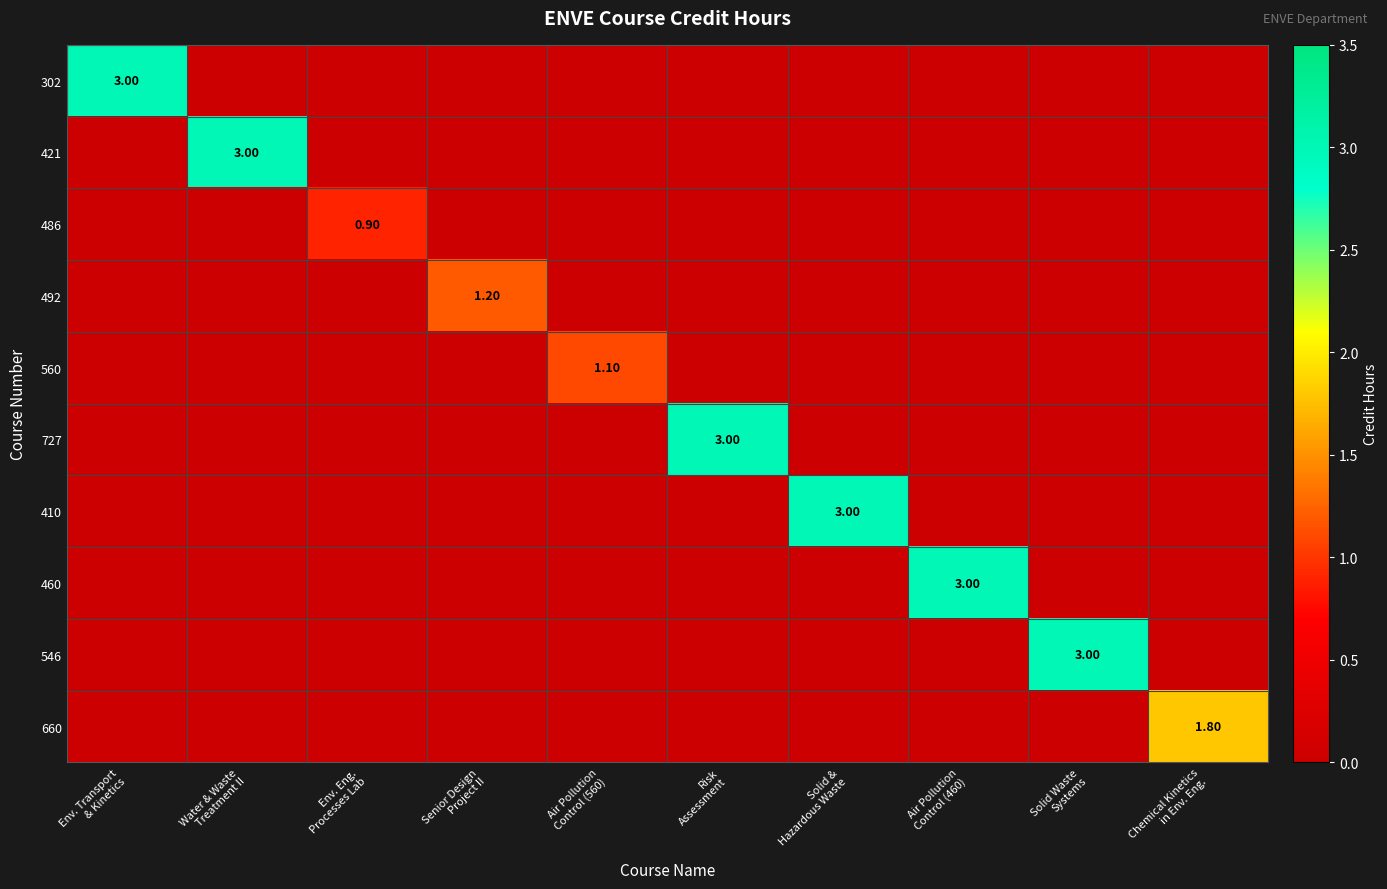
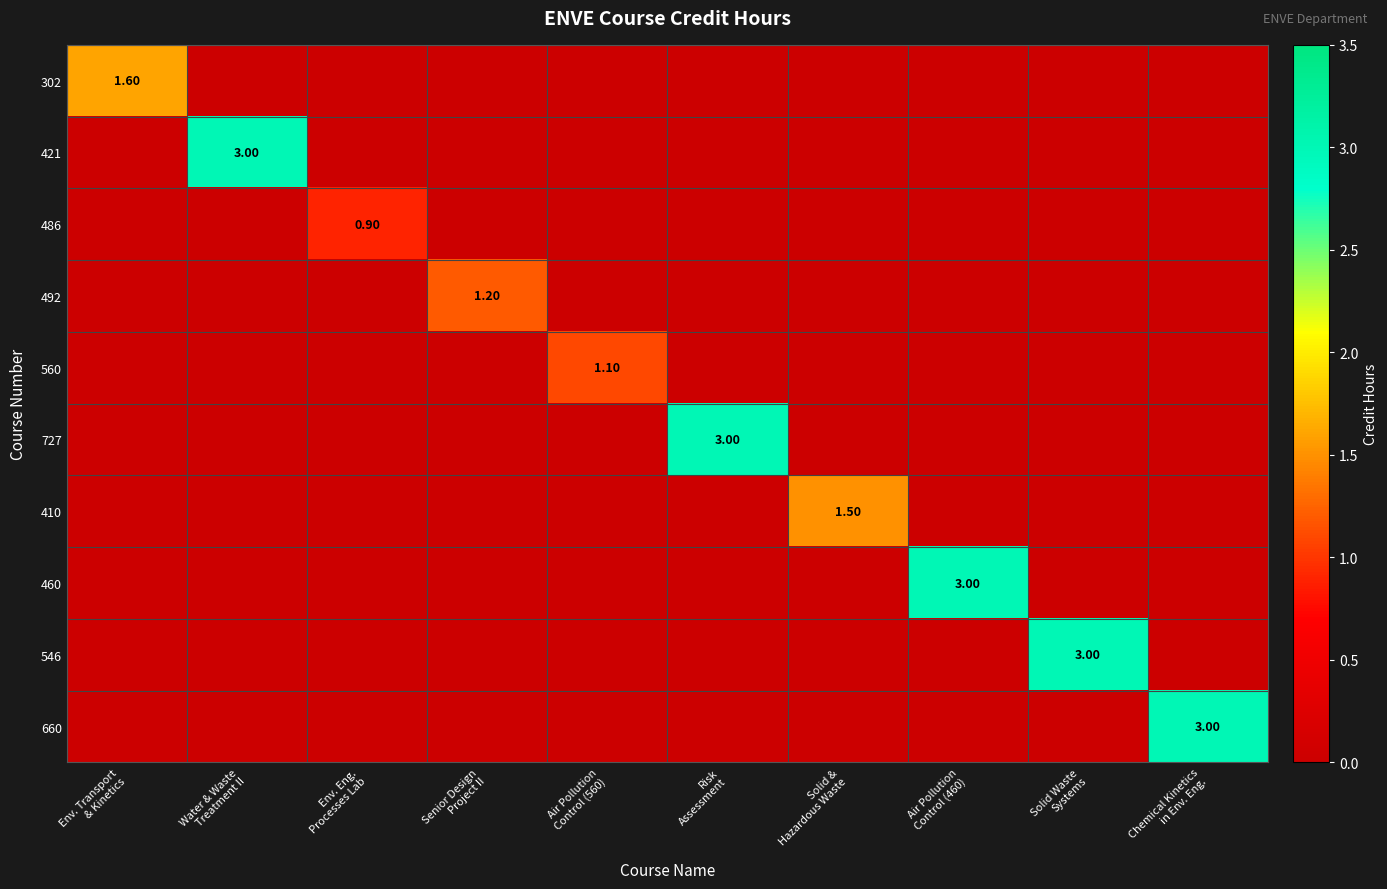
  {
    "302": {
-     "Env. Transport & Kinetics": 3.00
+     "Env. Transport & Kinetics": 1.60
    },
    "421": {
      "Water & Waste Treatment II": 3.00
    },
    "486": {
      "Env. Eng. Processes Lab": 0.90
    },
    "492": {
      "Senior Design Project II": 1.20
    },
    "560": {
      "Air Pollution Control (560)": 1.10
    },
    "727": {
      "Risk Assessment": 3.00
    },
    "410": {
-     "Solid & Hazardous Waste": 3.00
+     "Solid & Hazardous Waste": 1.50
    },
    "460": {
      "Air Pollution Control (460)": 3.00
    },
    "546": {
      "Solid Waste Systems": 3.00
    },
    "660": {
-     "Chemical Kinetics in Env. Eng.": 1.80
+     "Chemical Kinetics in Env. Eng.": 3.00
    }
  }
